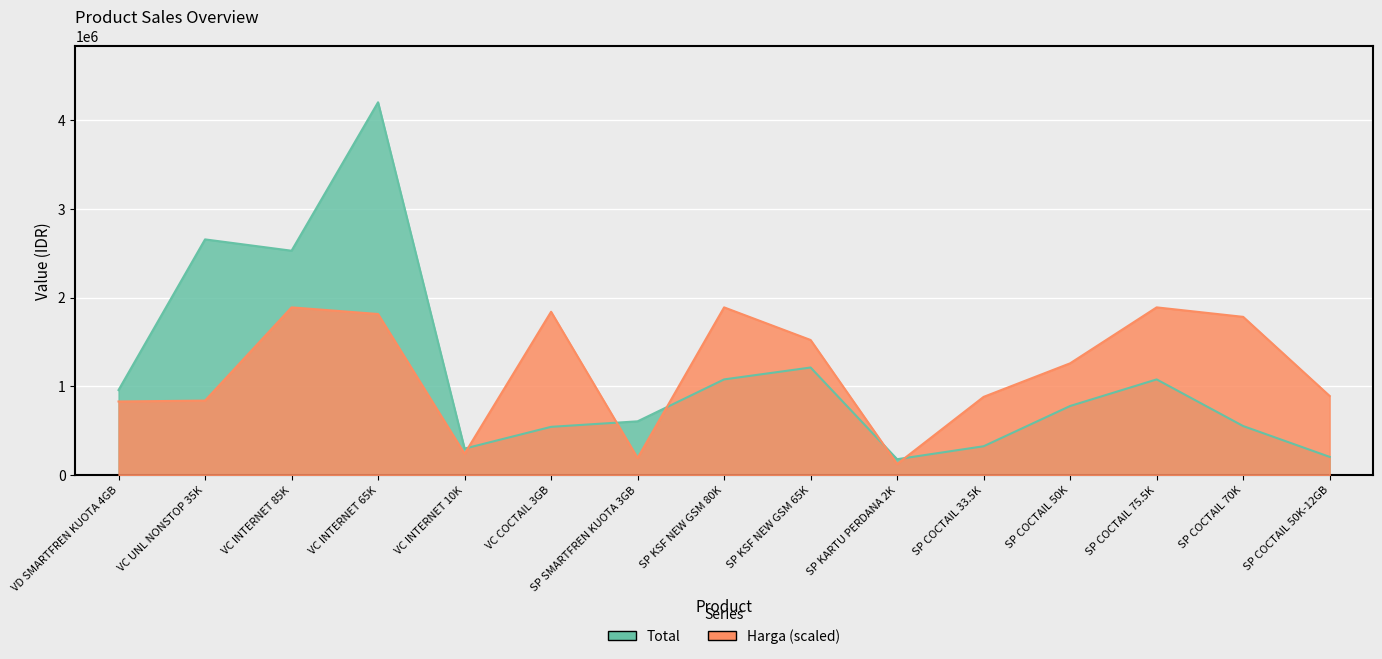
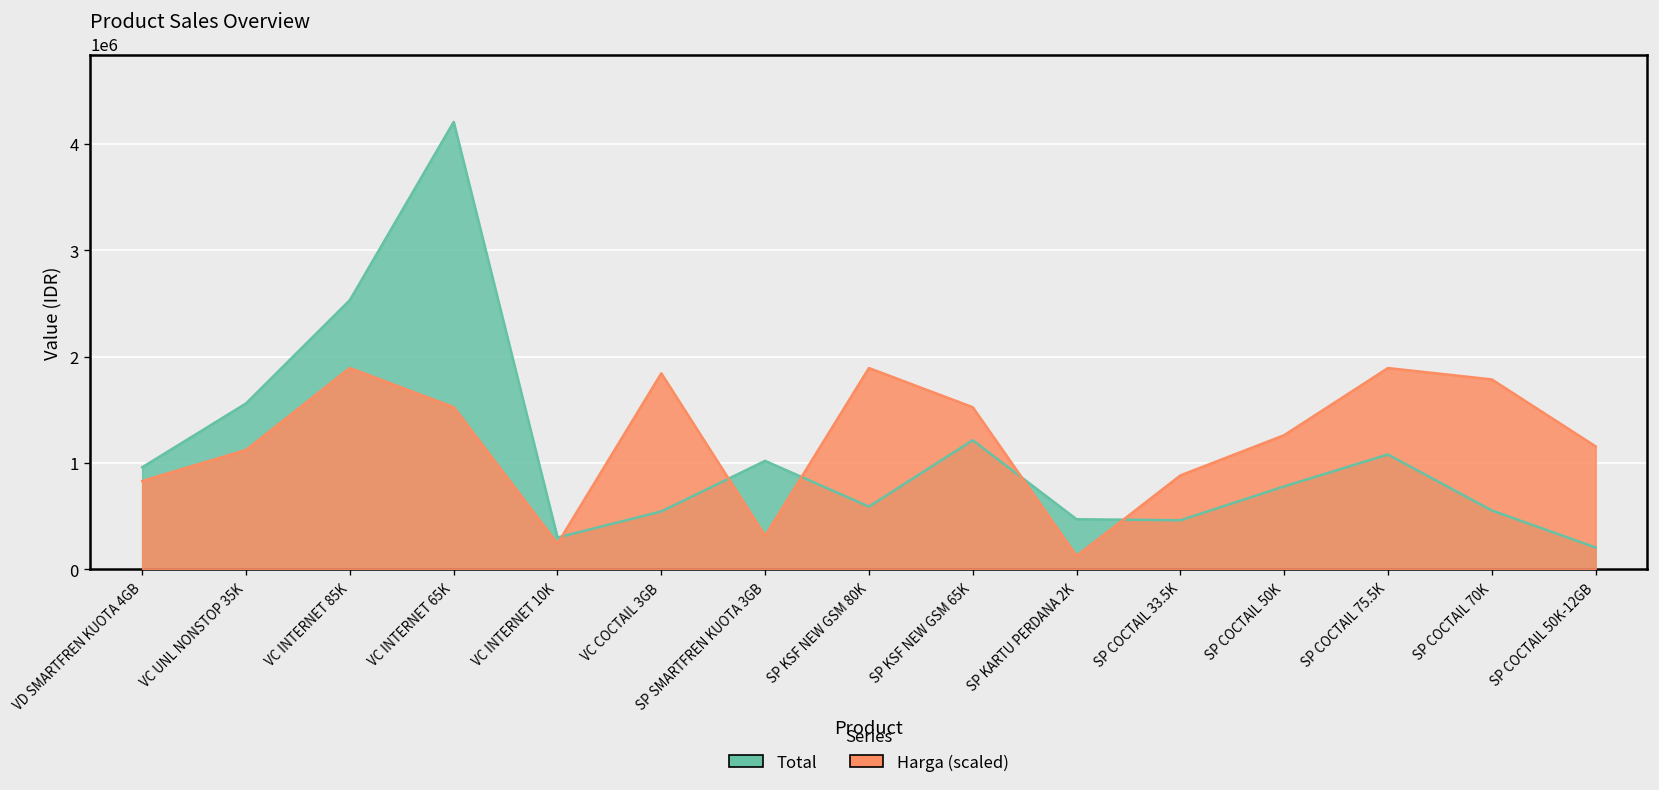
  {
    "Total": {
      "VD SMARTFREN KUOTA 4GB": 1000000,
-     "VC UNL NONSTOP 35K": 2700000,
+     "VC UNL NONSTOP 35K": 1600000,
      "VC INTERNET 85K": 2500000,
      "VC INTERNET 65K": 4200000,
      "VC INTERNET 10K": 300000,
      "VC COCTAIL 3GB": 500000,
-     "SP SMARTFREN KUOTA 3GB": 600000,
-     "SP KSF NEW GSM 80K": 1100000,
+     "SP SMARTFREN KUOTA 3GB": 1000000,
+     "SP KSF NEW GSM 80K": 600000,
      "SP KSF NEW GSM 65K": 1200000,
-     "SP KARTU PERDANA 2K": 200000,
-     "SP COCTAIL 33.5K": 300000,
+     "SP KARTU PERDANA 2K": 500000,
+     "SP COCTAIL 33.5K": 500000,
      "SP COCTAIL 50K": 800000,
      "SP COCTAIL 75.5K": 1100000,
      "SP COCTAIL 70K": 600000,
      "SP COCTAIL 50K-12GB": 200000
    },
    "Harga (scaled)": {
      "VD SMARTFREN KUOTA 4GB": 800000,
-     "VC UNL NONSTOP 35K": 800000,
+     "VC UNL NONSTOP 35K": 1100000,
      "VC INTERNET 85K": 1900000,
-     "VC INTERNET 65K": 1800000,
+     "VC INTERNET 65K": 1500000,
      "VC INTERNET 10K": 200000,
      "VC COCTAIL 3GB": 1800000,
-     "SP SMARTFREN KUOTA 3GB": 200000,
+     "SP SMARTFREN KUOTA 3GB": 300000,
      "SP KSF NEW GSM 80K": 1900000,
      "SP KSF NEW GSM 65K": 1500000,
      "SP KARTU PERDANA 2K": 100000,
      "SP COCTAIL 33.5K": 900000,
      "SP COCTAIL 50K": 1300000,
      "SP COCTAIL 75.5K": 1900000,
      "SP COCTAIL 70K": 1800000,
-     "SP COCTAIL 50K-12GB": 900000
+     "SP COCTAIL 50K-12GB": 1200000
    }
  }
